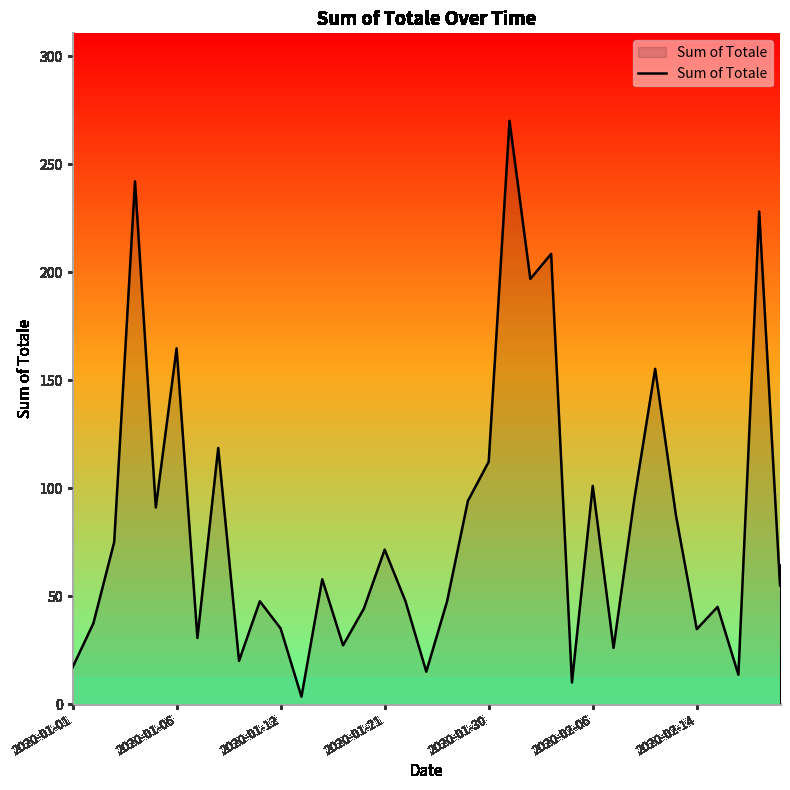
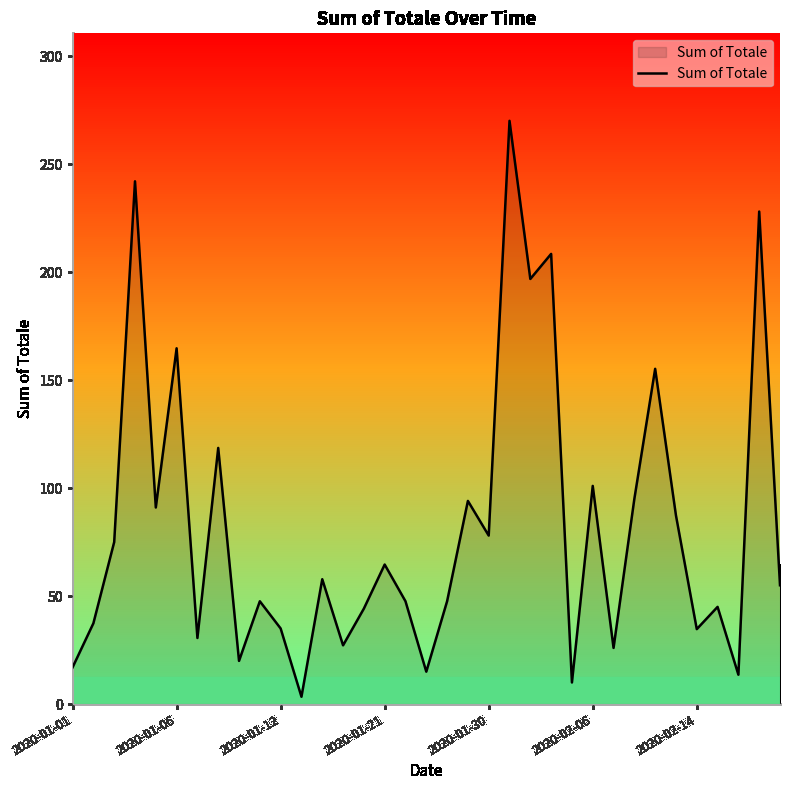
  {
    "2020-01-01": 17,
    "2020-01-06": 165,
    "2020-01-12": 35,
-   "2020-01-21": 72,
-   "2020-01-30": 112,
+   "2020-01-21": 65,
+   "2020-01-30": 78,
    "2020-02-06": 101,
    "2020-02-14": 35
  }
